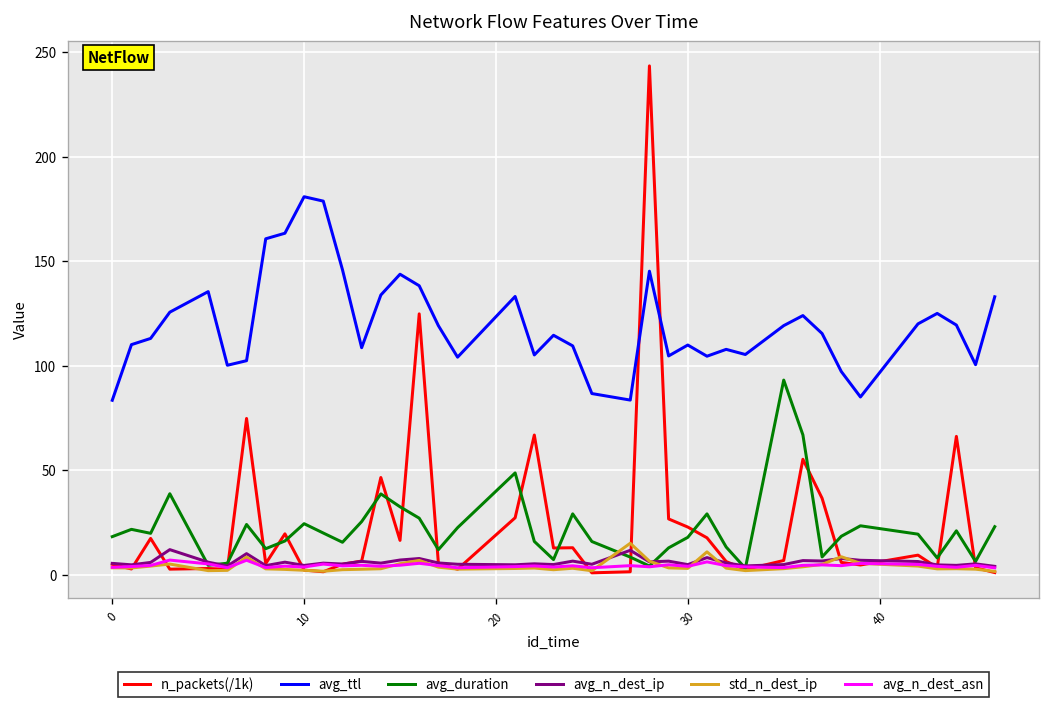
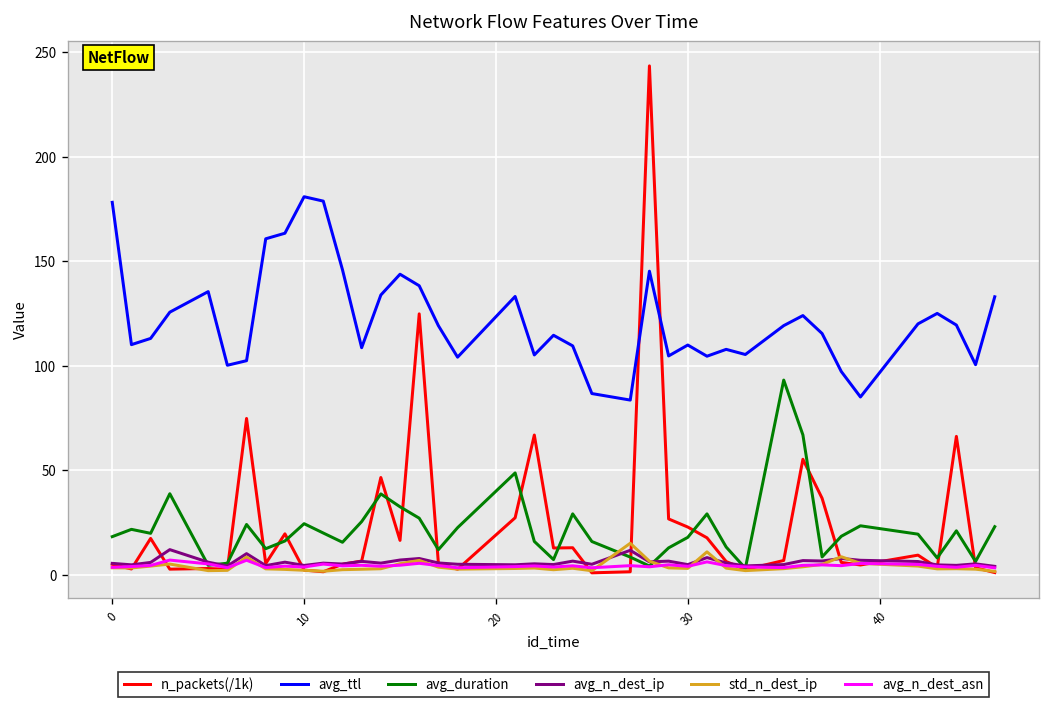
  {
    "n_packets(/1k)": {
      "30": 23
    },
    "avg_ttl": {
-     "0": 83,
+     "0": 178,
      "10": 181,
      "30": 110
    },
    "avg_duration": {
      "0": 18,
      "10": 24,
      "30": 18
    }
  }
